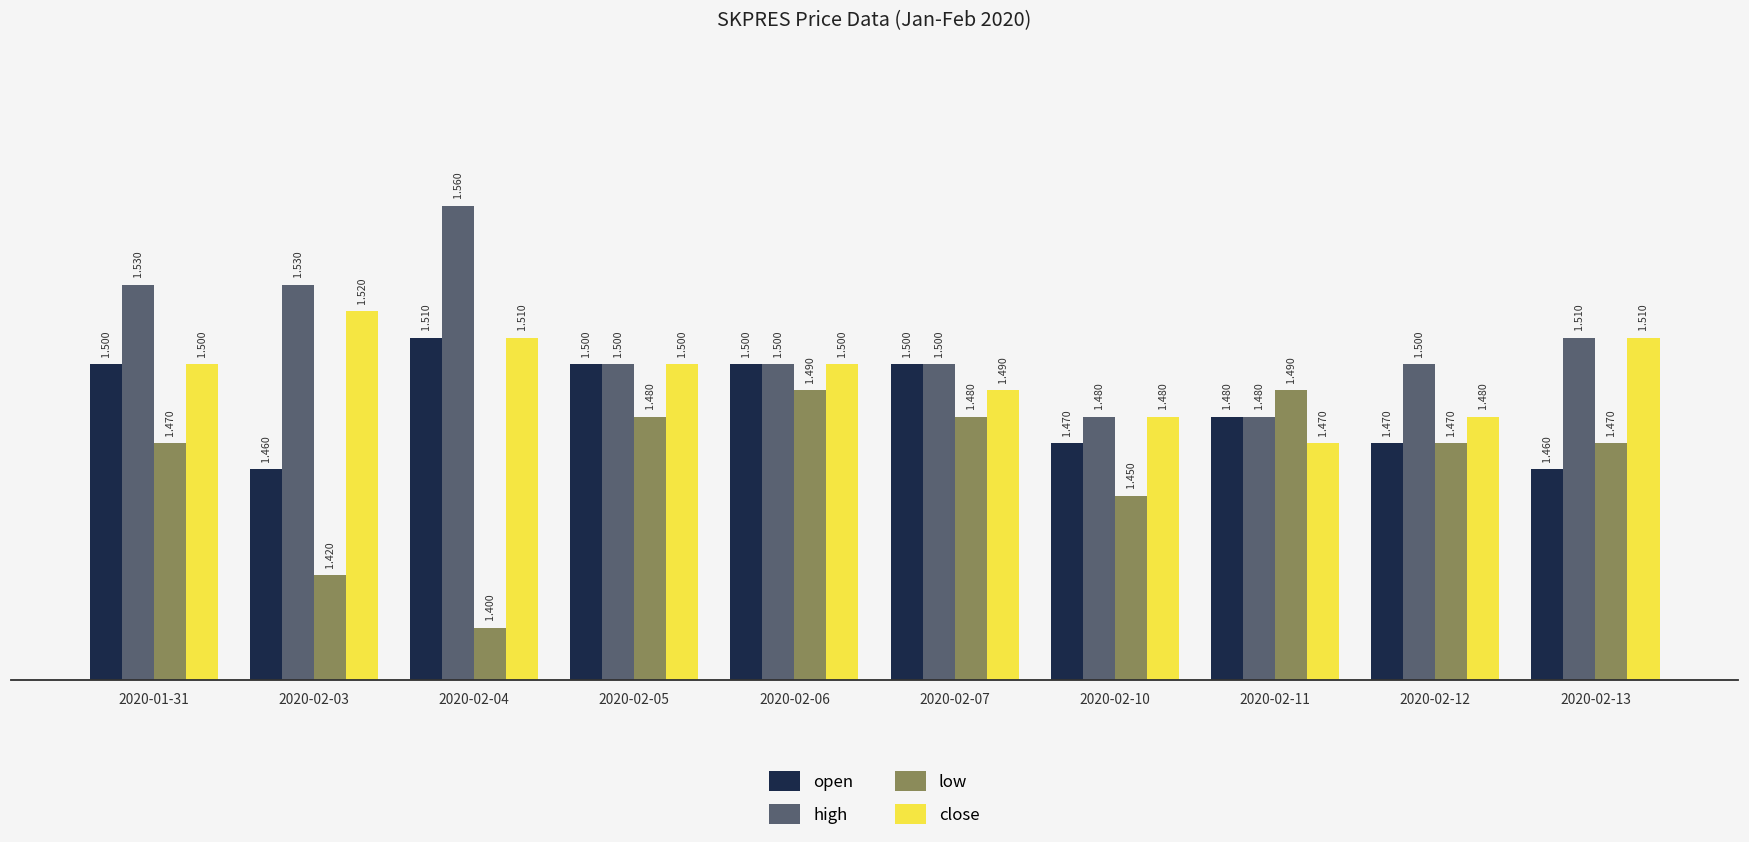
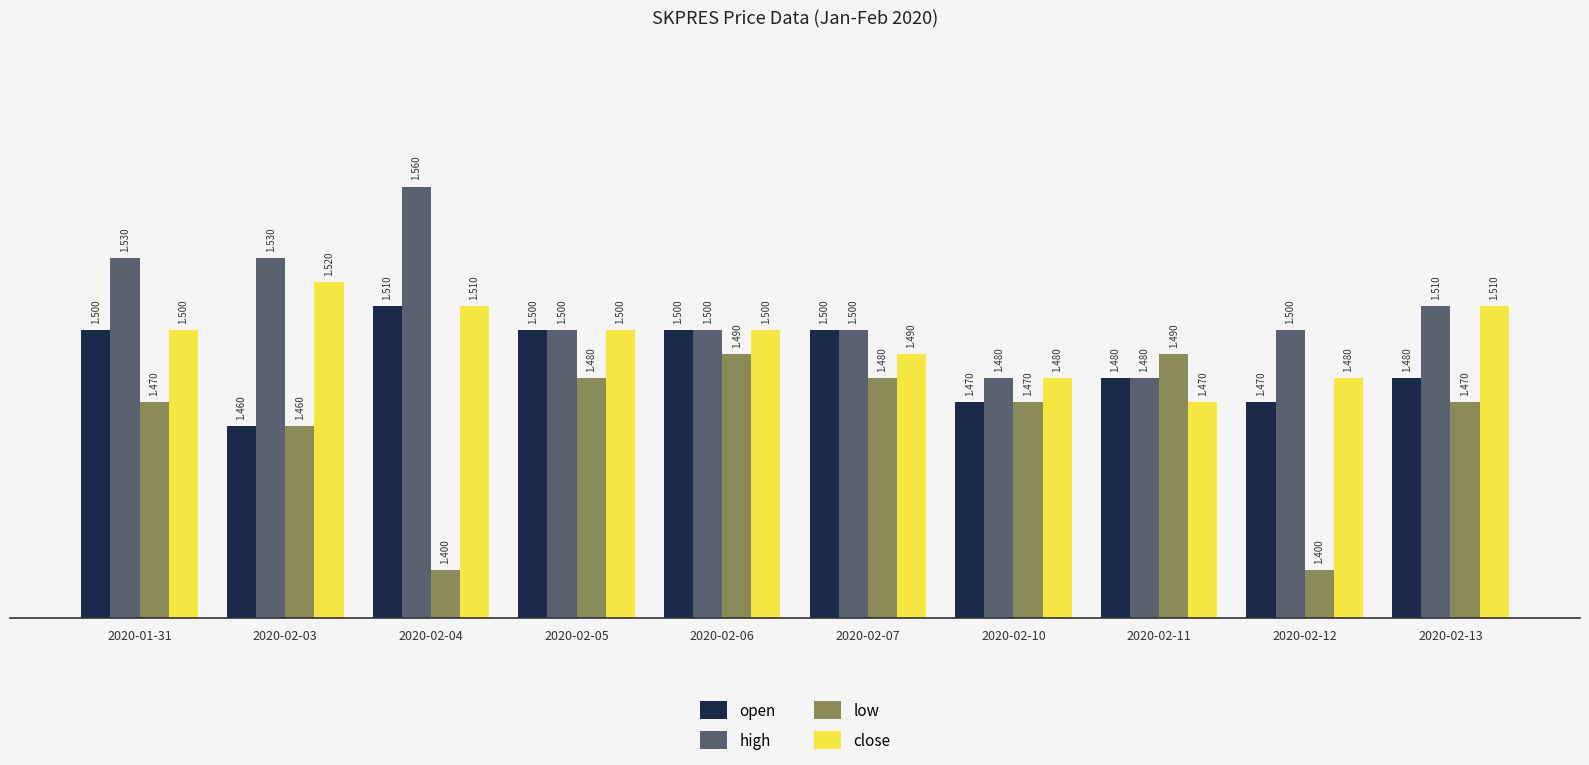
  {
    "open": {
      "2020-01-31": 1.500,
      "2020-02-03": 1.460,
      "2020-02-04": 1.510,
      "2020-02-05": 1.500,
      "2020-02-06": 1.500,
      "2020-02-07": 1.500,
      "2020-02-10": 1.470,
      "2020-02-11": 1.480,
      "2020-02-12": 1.470,
-     "2020-02-13": 1.460
+     "2020-02-13": 1.480
    },
    "high": {
      "2020-01-31": 1.530,
      "2020-02-03": 1.530,
      "2020-02-04": 1.560,
      "2020-02-05": 1.500,
      "2020-02-06": 1.500,
      "2020-02-07": 1.500,
      "2020-02-10": 1.480,
      "2020-02-11": 1.480,
      "2020-02-12": 1.500,
      "2020-02-13": 1.510
    },
    "low": {
      "2020-01-31": 1.470,
-     "2020-02-03": 1.420,
+     "2020-02-03": 1.460,
      "2020-02-04": 1.400,
      "2020-02-05": 1.480,
      "2020-02-06": 1.490,
      "2020-02-07": 1.480,
-     "2020-02-10": 1.450,
+     "2020-02-10": 1.470,
      "2020-02-11": 1.490,
-     "2020-02-12": 1.470,
+     "2020-02-12": 1.400,
      "2020-02-13": 1.470
    },
    "close": {
      "2020-01-31": 1.500,
      "2020-02-03": 1.520,
      "2020-02-04": 1.510,
      "2020-02-05": 1.500,
      "2020-02-06": 1.500,
      "2020-02-07": 1.490,
      "2020-02-10": 1.480,
      "2020-02-11": 1.470,
      "2020-02-12": 1.480,
      "2020-02-13": 1.510
    }
  }
